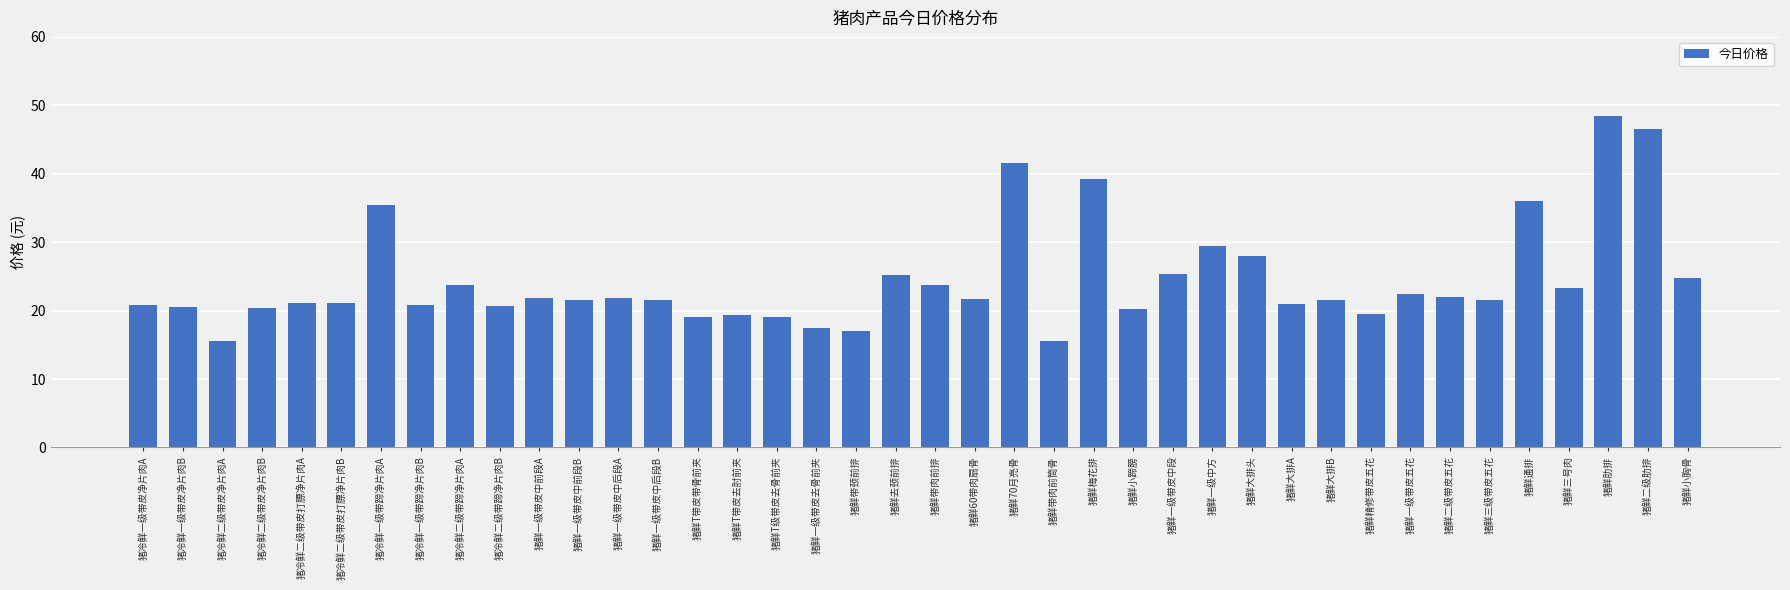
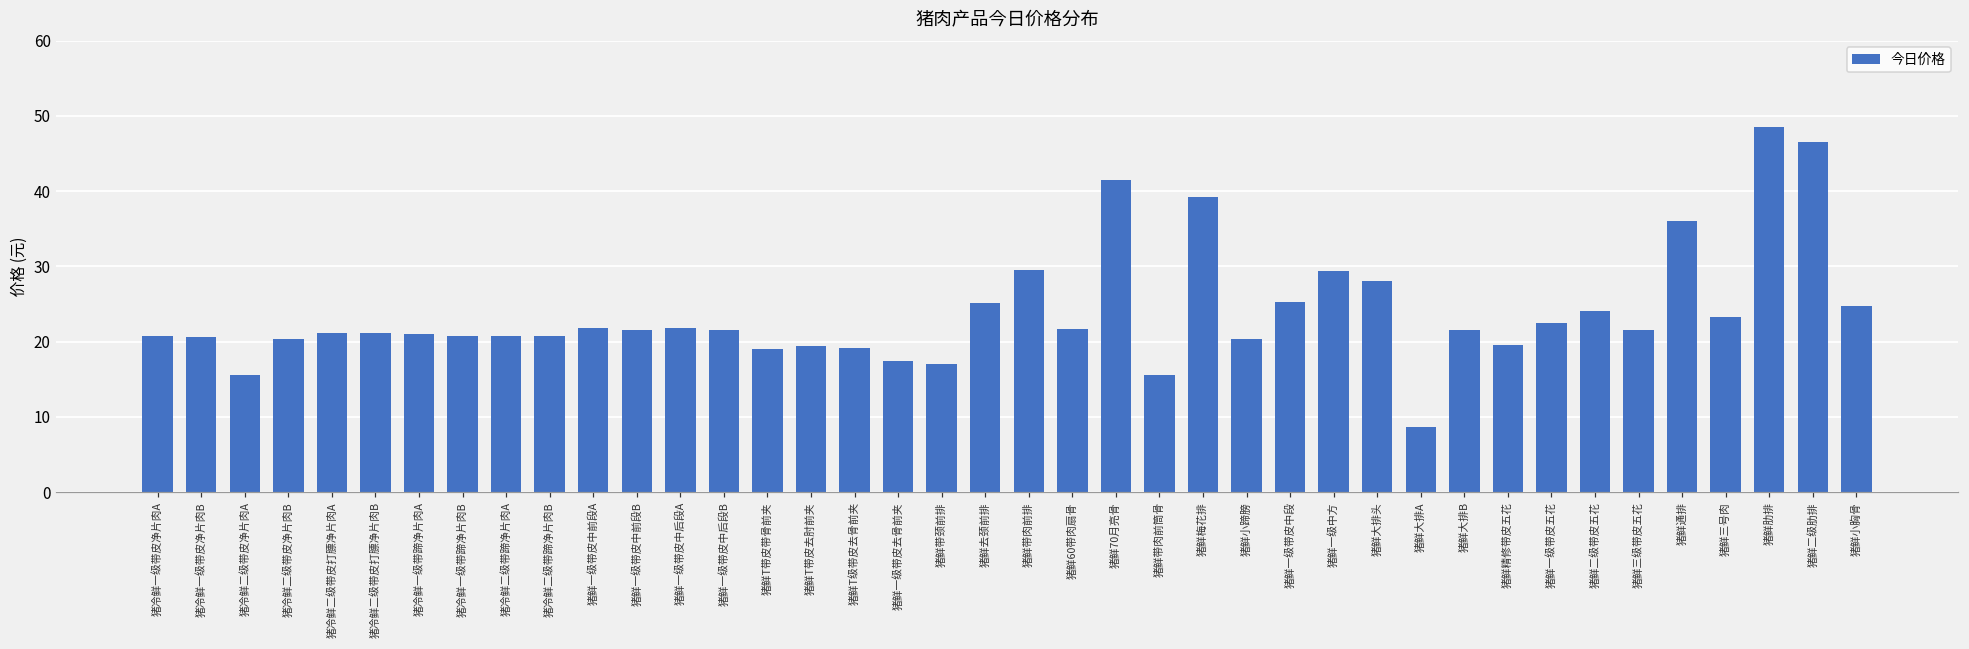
  {
    "猪冷鲜一级带皮净片肉A": 21,
    "猪冷鲜一级带皮净片肉B": 21,
    "猪冷鲜二级带皮净片肉A": 16,
    "猪冷鲜二级带皮净片肉B": 20,
    "猪冷鲜二级带皮打膘净片肉A": 21,
    "猪冷鲜二级带皮打膘净片肉B": 21,
-   "猪冷鲜一级带蹄净片肉A": 35,
+   "猪冷鲜一级带蹄净片肉A": 21,
    "猪冷鲜一级带蹄净片肉B": 21,
-   "猪冷鲜二级带蹄净片肉A": 24,
+   "猪冷鲜二级带蹄净片肉A": 21,
    "猪冷鲜二级带蹄净片肉B": 21,
    "猪鲜一级带皮中前段A": 22,
    "猪鲜一级带皮中前段B": 22,
    "猪鲜一级带皮中后段A": 22,
    "猪鲜一级带皮中后段B": 22,
    "猪鲜T带皮带骨前夹": 19,
    "猪鲜T带皮去肘前夹": 19,
    "猪鲜T级带皮去骨前夹": 19,
    "猪鲜一级带皮去骨前夹": 17,
    "猪鲜带颈前排": 17,
    "猪鲜去颈前排": 25,
-   "猪鲜带肉前排": 24,
+   "猪鲜带肉前排": 30,
    "猪鲜60带肉扇骨": 22,
    "猪鲜70月亮骨": 42,
    "猪鲜带肉前筒骨": 16,
    "猪鲜梅花排": 39,
    "猪鲜小蹄膀": 20,
    "猪鲜一级带皮中段": 25,
    "猪鲜一级中方": 29,
    "猪鲜大排头": 28,
-   "猪鲜大排A": 21,
+   "猪鲜大排A": 9,
    "猪鲜大排B": 22,
    "猪鲜精修带皮五花": 20,
    "猪鲜一级带皮五花": 23,
-   "猪鲜二级带皮五花": 22,
+   "猪鲜二级带皮五花": 24,
    "猪鲜三级带皮五花": 22,
    "猪鲜通排": 36,
    "猪鲜三号肉": 23,
    "猪鲜肋排": 49,
    "猪鲜二级肋排": 47,
    "猪鲜小胸骨": 25
  }
